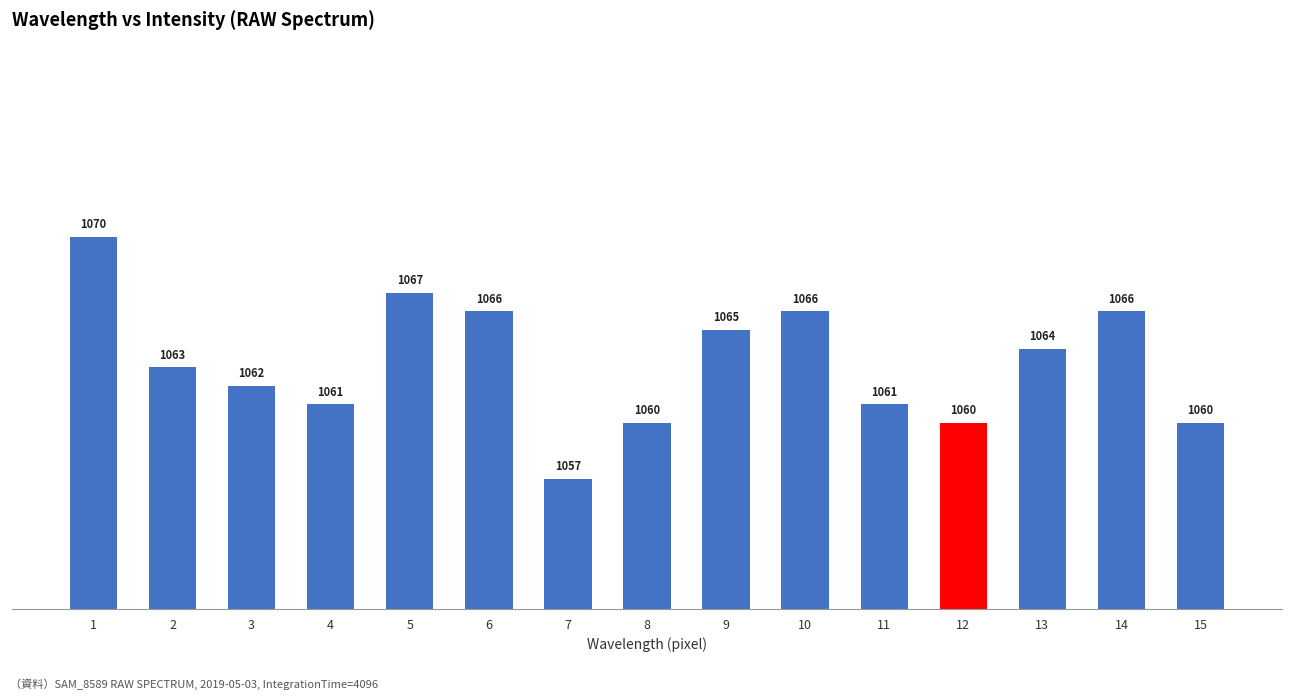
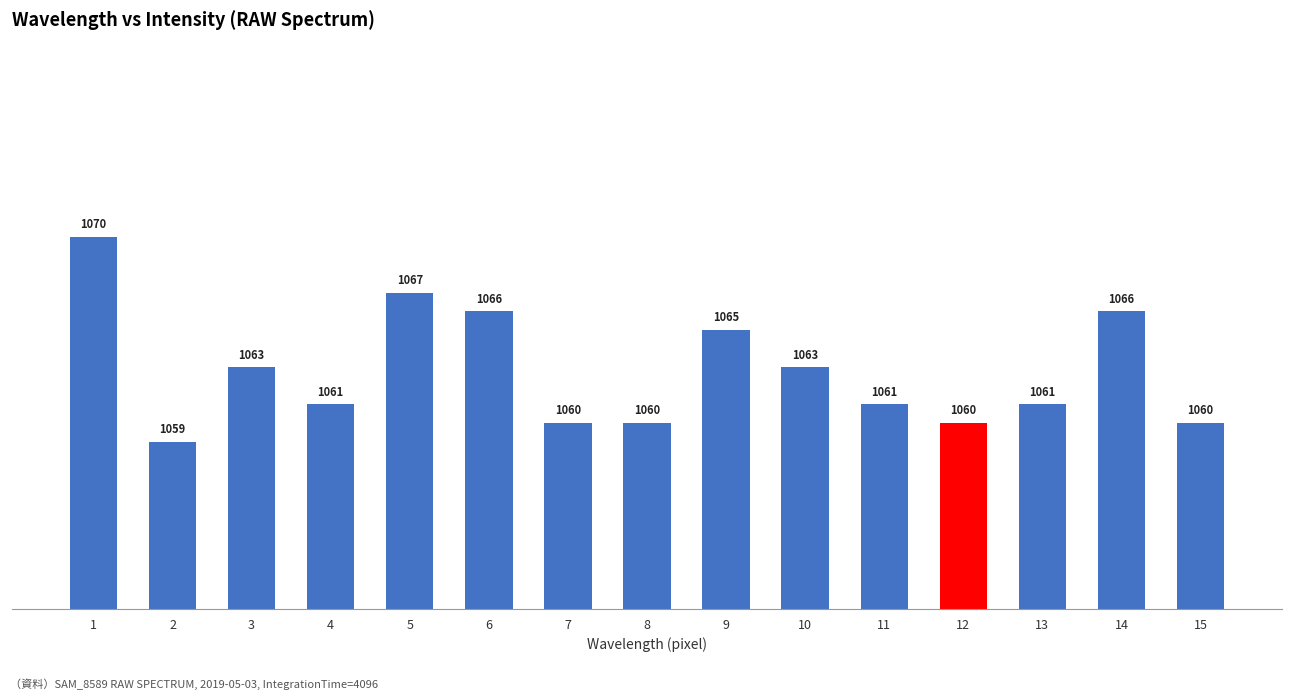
  {
    "1": 1070,
-   "2": 1063,
-   "3": 1062,
+   "2": 1059,
+   "3": 1063,
    "4": 1061,
    "5": 1067,
    "6": 1066,
-   "7": 1057,
+   "7": 1060,
    "8": 1060,
    "9": 1065,
-   "10": 1066,
+   "10": 1063,
    "11": 1061,
    "12": 1060,
-   "13": 1064,
+   "13": 1061,
    "14": 1066,
    "15": 1060
  }
